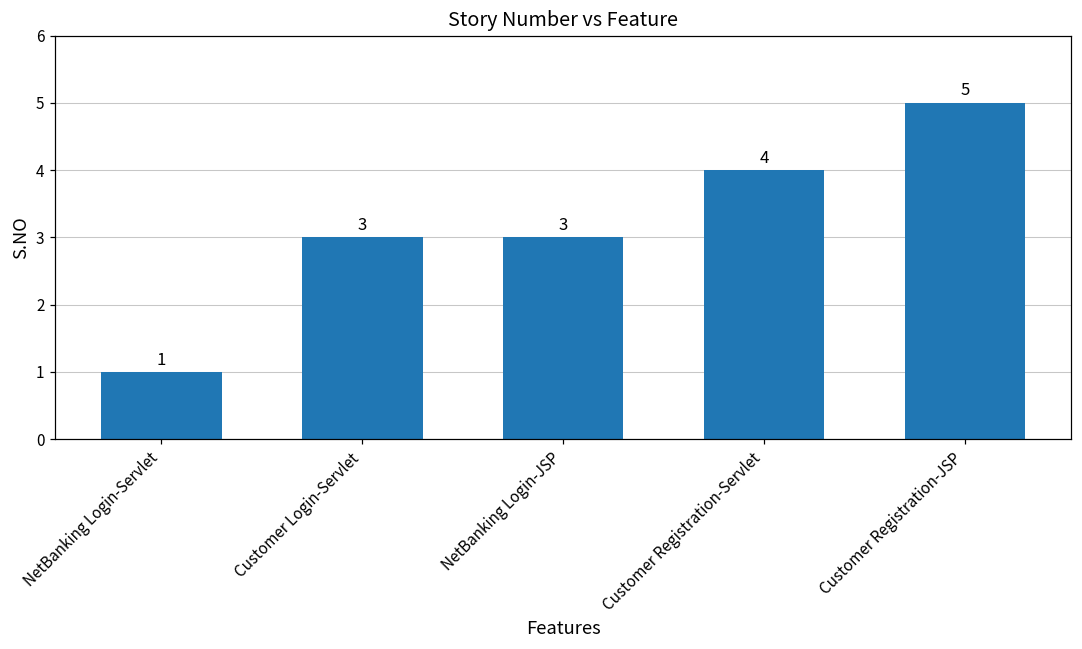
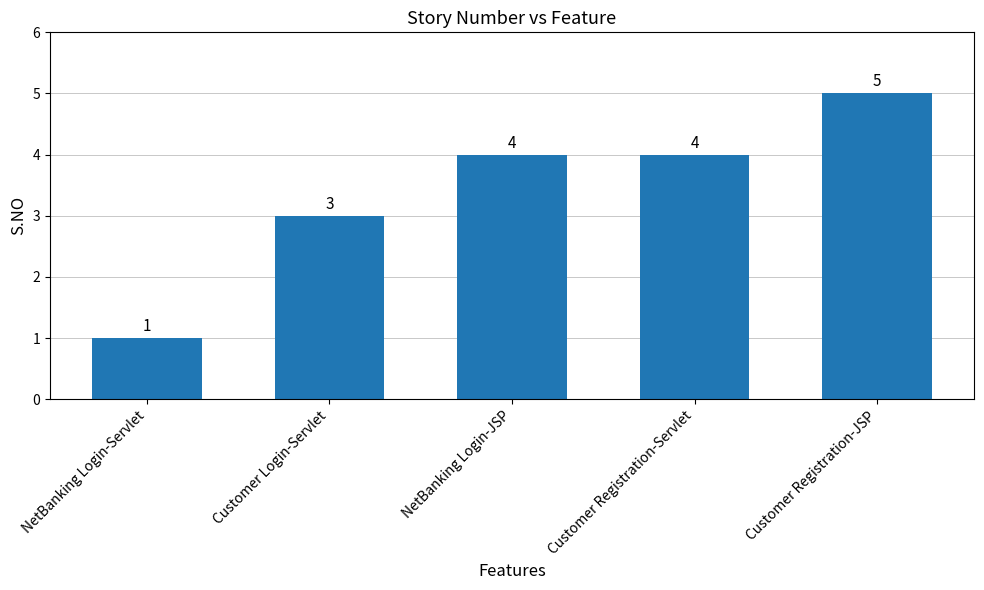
  {
    "NetBanking Login-Servlet": 1,
    "Customer Login-Servlet": 3,
-   "NetBanking Login-JSP": 3,
+   "NetBanking Login-JSP": 4,
    "Customer Registration-Servlet": 4,
    "Customer Registration-JSP": 5
  }
